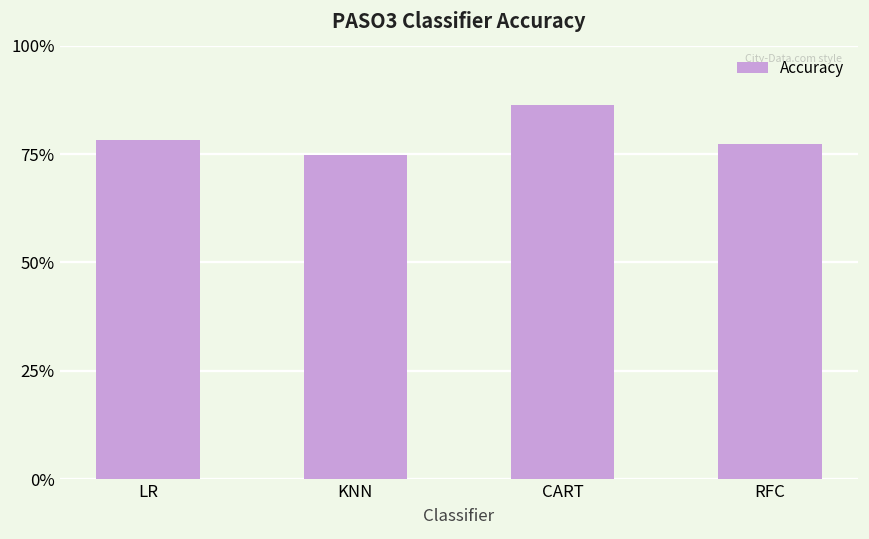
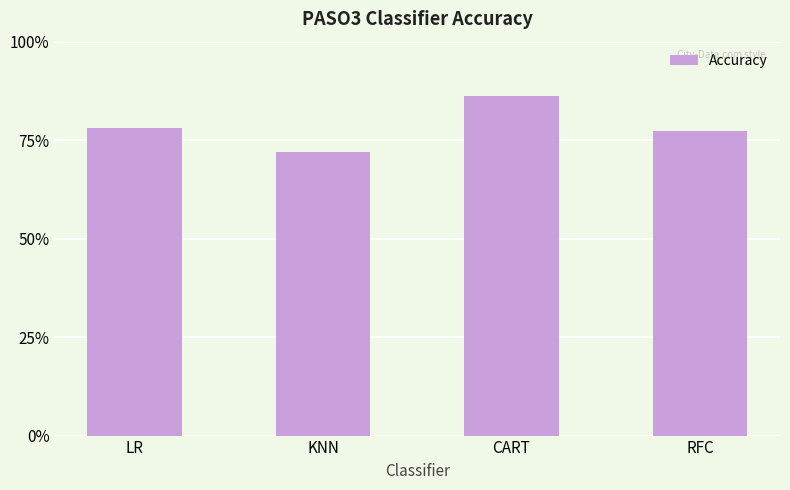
  {
    "LR": "78%",
-   "KNN": "75%",
+   "KNN": "72%",
    "CART": "86%",
    "RFC": "77%"
  }
